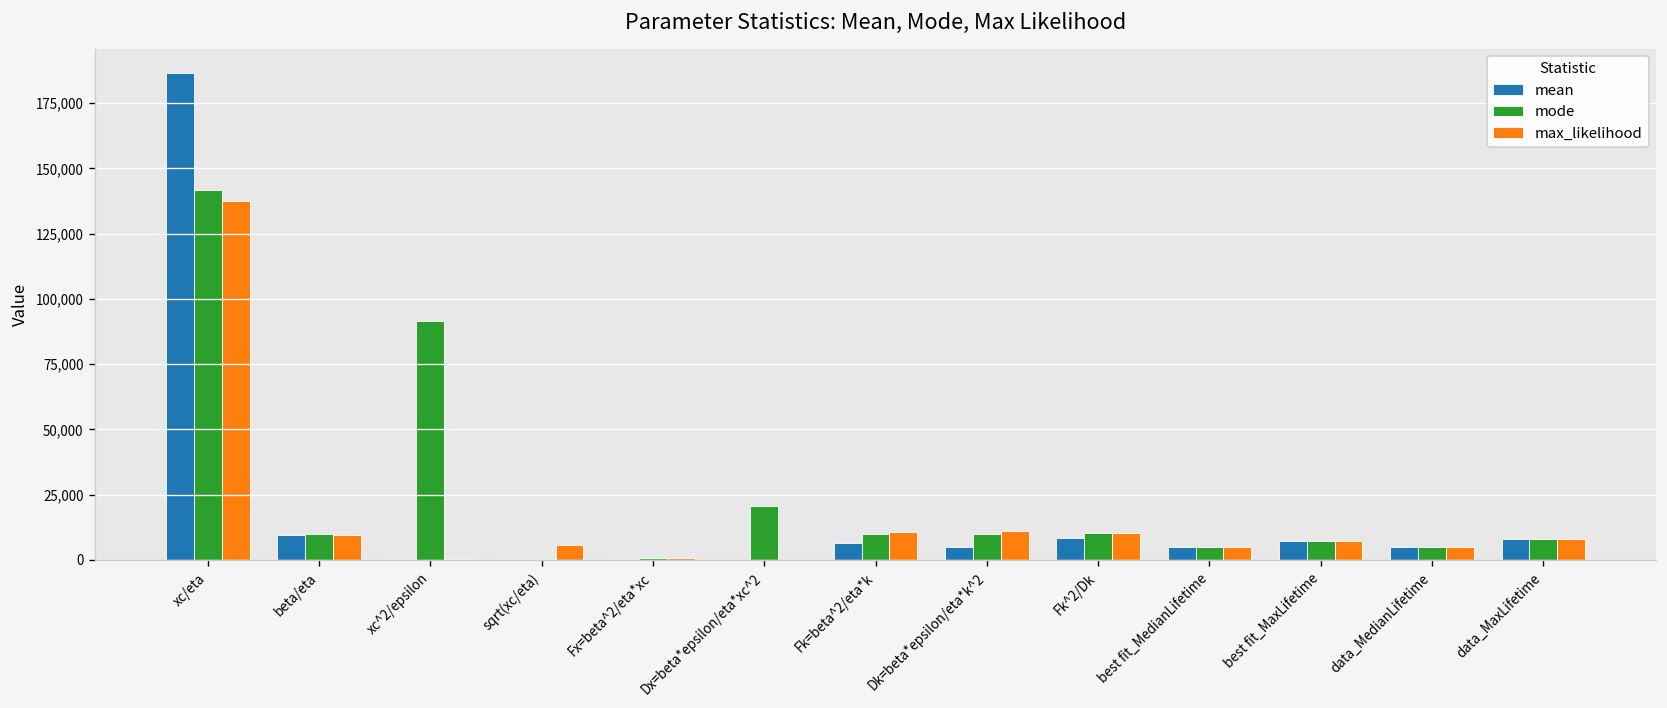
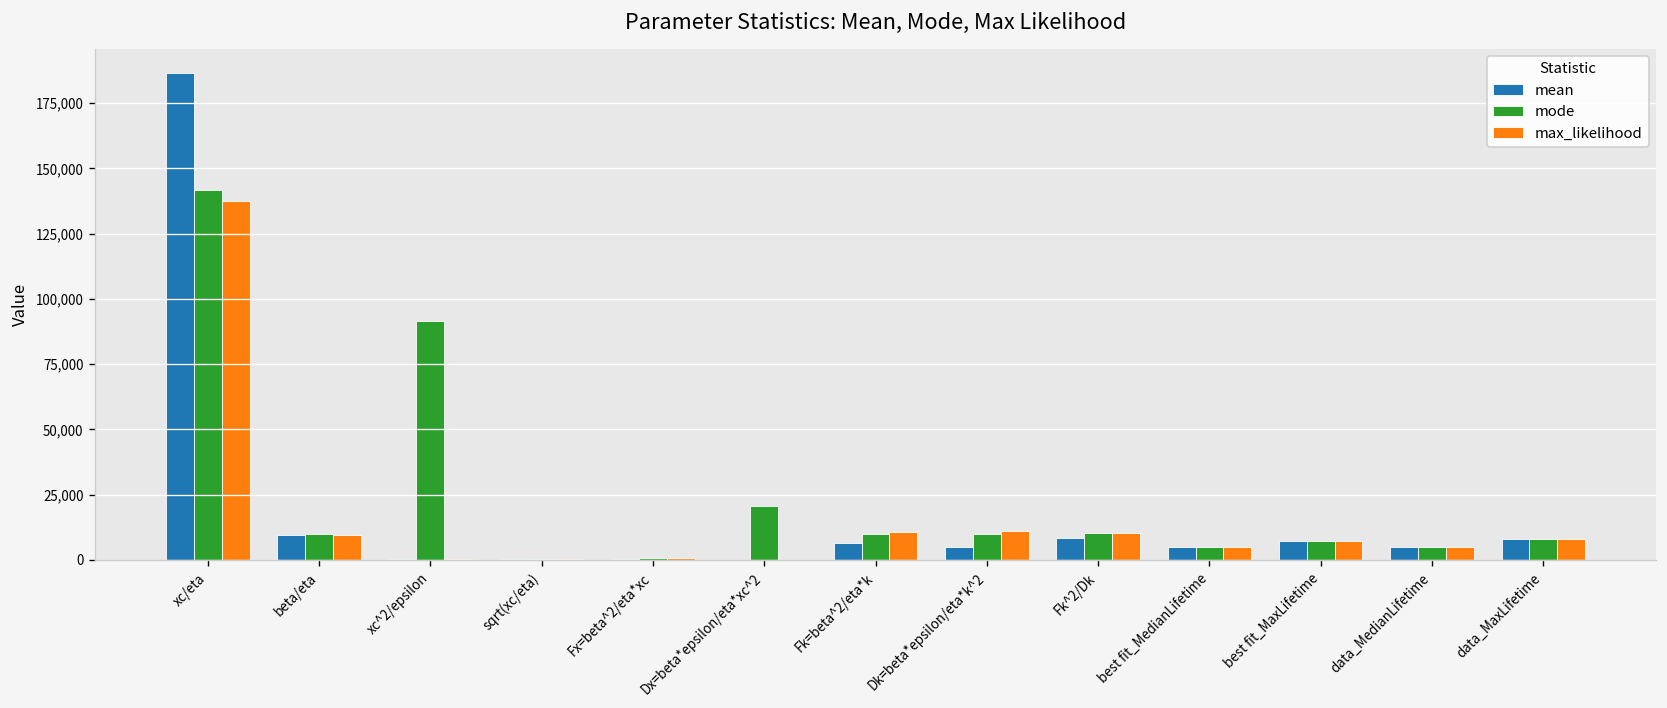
  {
    "mean": {
      "xc/eta": "187,000",
      "beta/eta": "10,000",
      "Fk=beta^2/eta*k": "6,000",
      "Dk=beta*epsilon/eta*k^2": "5,000",
      "Fk^2/Dk": "8,000",
      "best fit_MedianLifetime": "5,000",
      "best fit_MaxLifetime": "7,000",
      "data_MedianLifetime": "5,000",
      "data_MaxLifetime": "8,000"
    },
    "mode": {
      "xc/eta": "142,000",
      "beta/eta": "10,000",
      "xc^2/epsilon": "92,000",
      "Dx=beta*epsilon/eta*xc^2": "21,000",
      "Fk=beta^2/eta*k": "10,000",
      "Dk=beta*epsilon/eta*k^2": "10,000",
      "Fk^2/Dk": "10,000",
      "best fit_MedianLifetime": "5,000",
      "best fit_MaxLifetime": "7,000",
      "data_MedianLifetime": "5,000",
      "data_MaxLifetime": "8,000"
    },
    "max_likelihood": {
      "xc/eta": "138,000",
      "beta/eta": "10,000",
-     "sqrt(xc/eta)": "6,000",
+     "sqrt(xc/eta)": "0",
      "Fk=beta^2/eta*k": "11,000",
      "Dk=beta*epsilon/eta*k^2": "11,000",
      "Fk^2/Dk": "10,000",
      "best fit_MedianLifetime": "5,000",
      "best fit_MaxLifetime": "7,000",
      "data_MedianLifetime": "5,000",
      "data_MaxLifetime": "8,000"
    }
  }
